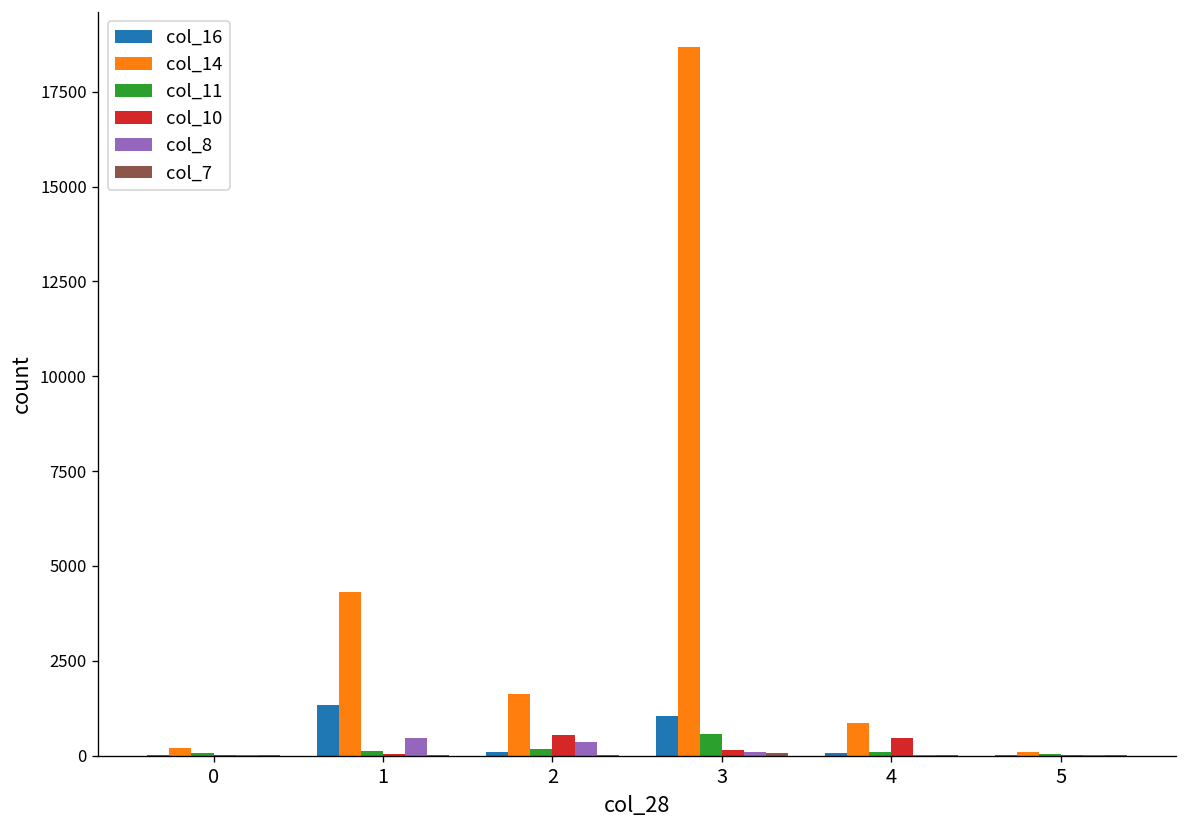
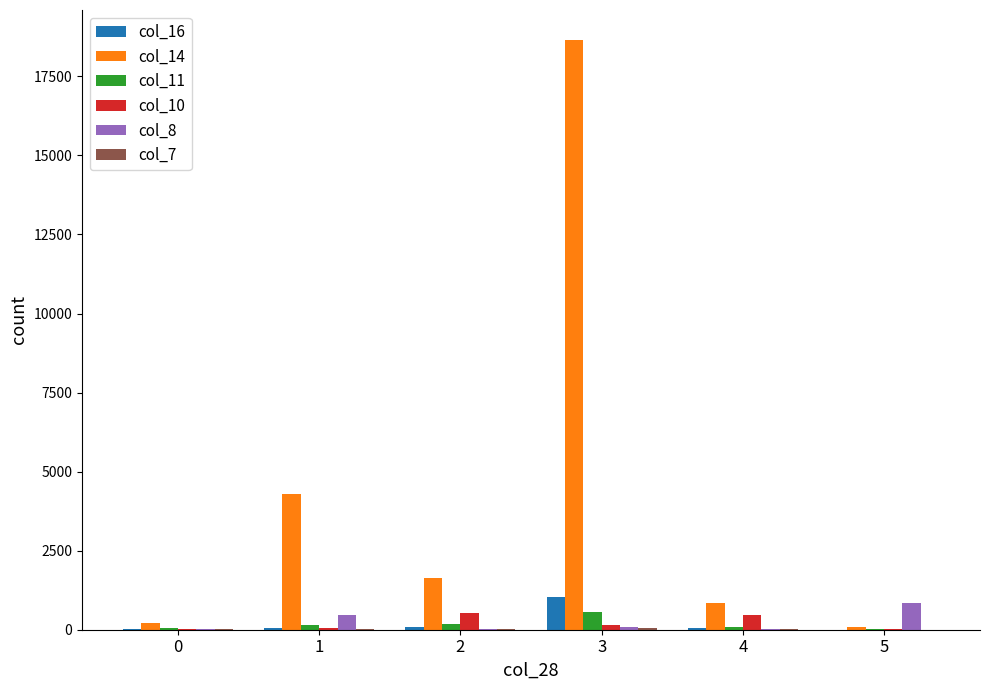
  {
    "col_16": {
-     "1": 1300,
+     "1": 100,
      "2": 100,
      "3": 1000
    },
    "col_14": {
      "0": 200,
      "1": 4300,
      "2": 1600,
      "3": 18700,
      "4": 900,
      "5": 100
    },
    "col_11": {
      "1": 100,
      "2": 200,
      "3": 600,
      "4": 100
    },
    "col_10": {
      "2": 500,
      "3": 200,
      "4": 500
    },
    "col_8": {
      "1": 500,
-     "2": 300,
+     "2": 0,
      "3": 100,
-     "5": 0
+     "5": 900
    }
  }
